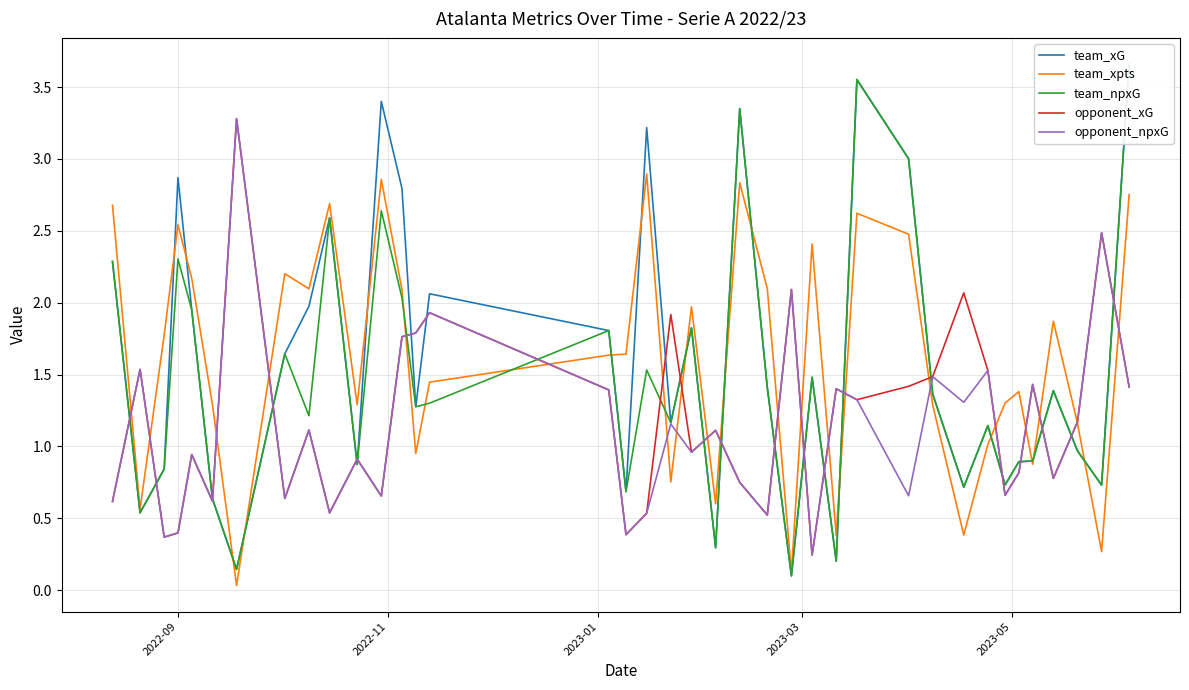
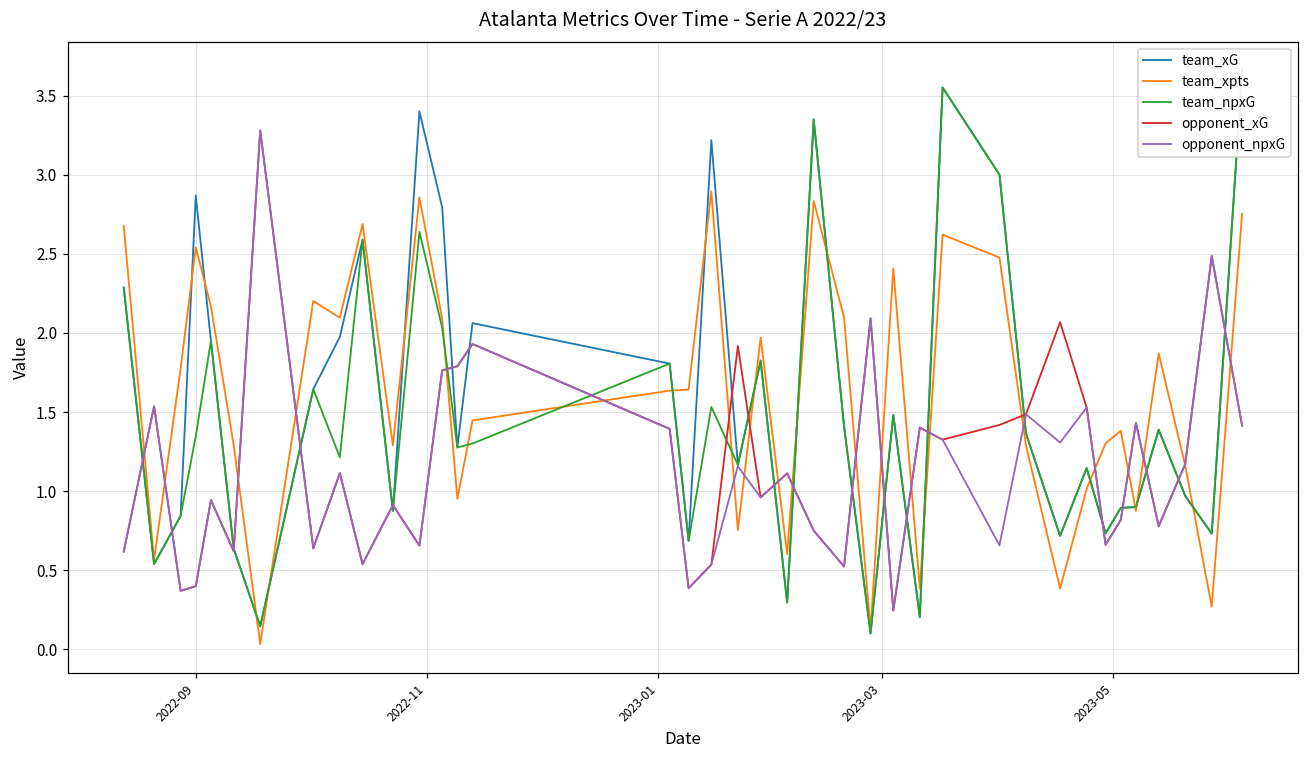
  {
    "team_xG": {
      "2022-09": 2.87
    },
    "team_xpts": {
      "2022-09": 2.54
    },
    "team_npxG": {
-     "2022-09": 2.30
+     "2022-09": 1.35
    }
  }
